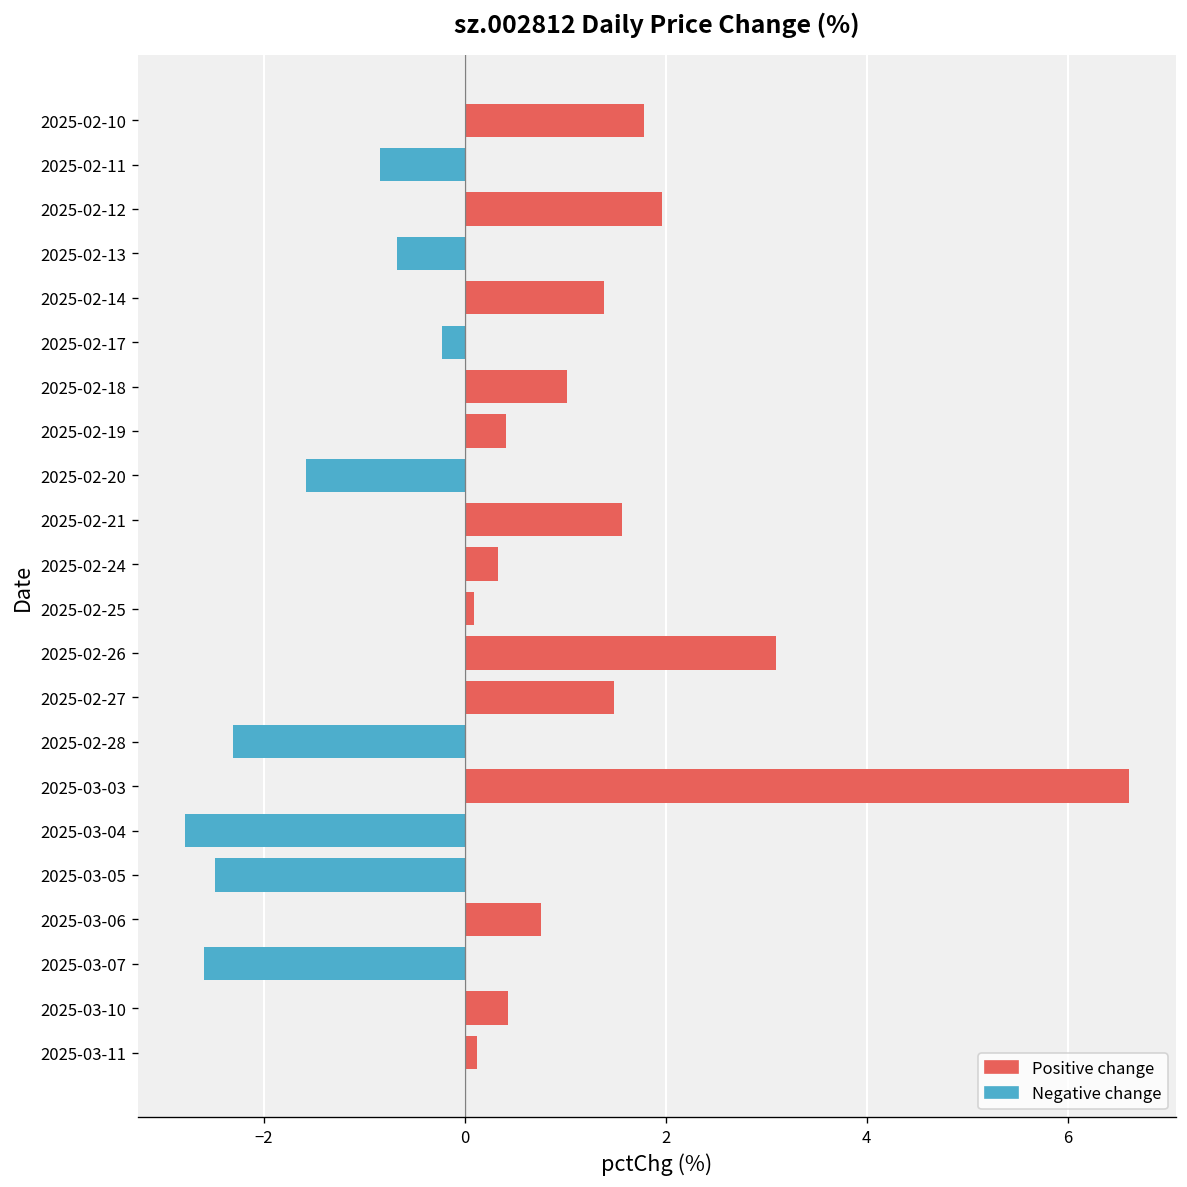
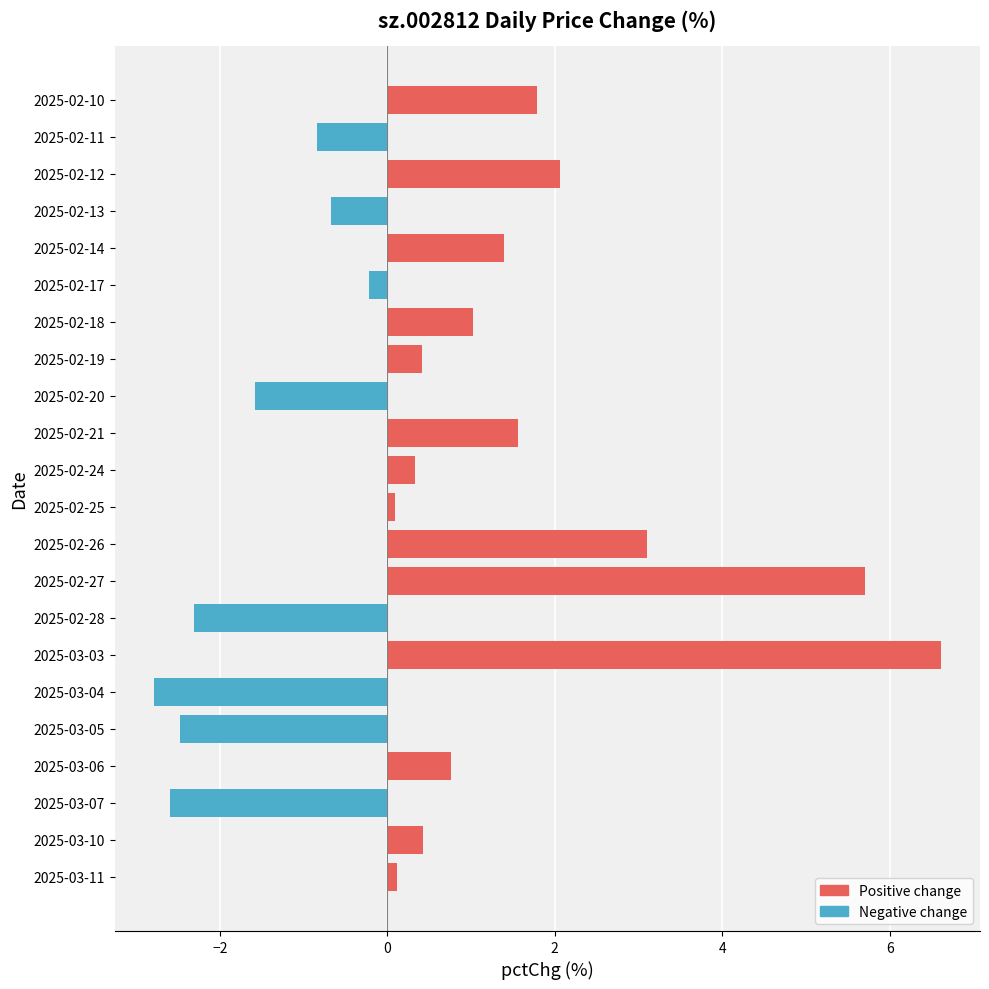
  {
    "2025-02-10": 1.8,
    "2025-02-11": -0.8,
-   "2025-02-12": 2.0,
+   "2025-02-12": 2.1,
    "2025-02-13": -0.7,
    "2025-02-14": 1.4,
    "2025-02-17": -0.2,
    "2025-02-18": 1.0,
    "2025-02-19": 0.4,
    "2025-02-20": -1.6,
    "2025-02-21": 1.6,
    "2025-02-24": 0.3,
    "2025-02-25": 0.1,
    "2025-02-26": 3.1,
-   "2025-02-27": 1.5,
+   "2025-02-27": 5.7,
    "2025-02-28": -2.3,
    "2025-03-03": 6.6,
    "2025-03-04": -2.8,
    "2025-03-05": -2.5,
    "2025-03-06": 0.8,
    "2025-03-07": -2.6,
    "2025-03-10": 0.4,
    "2025-03-11": 0.1
  }
